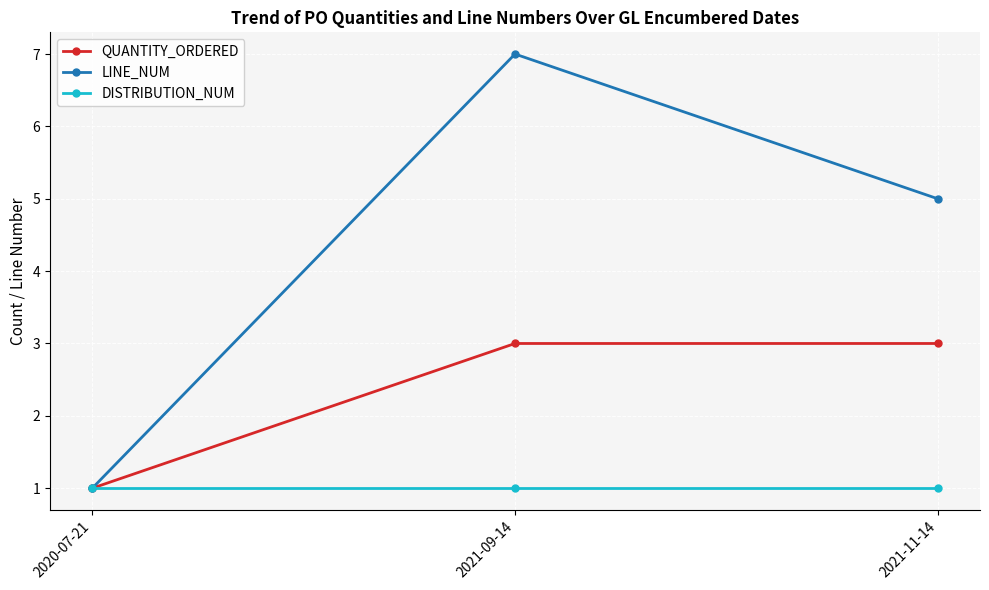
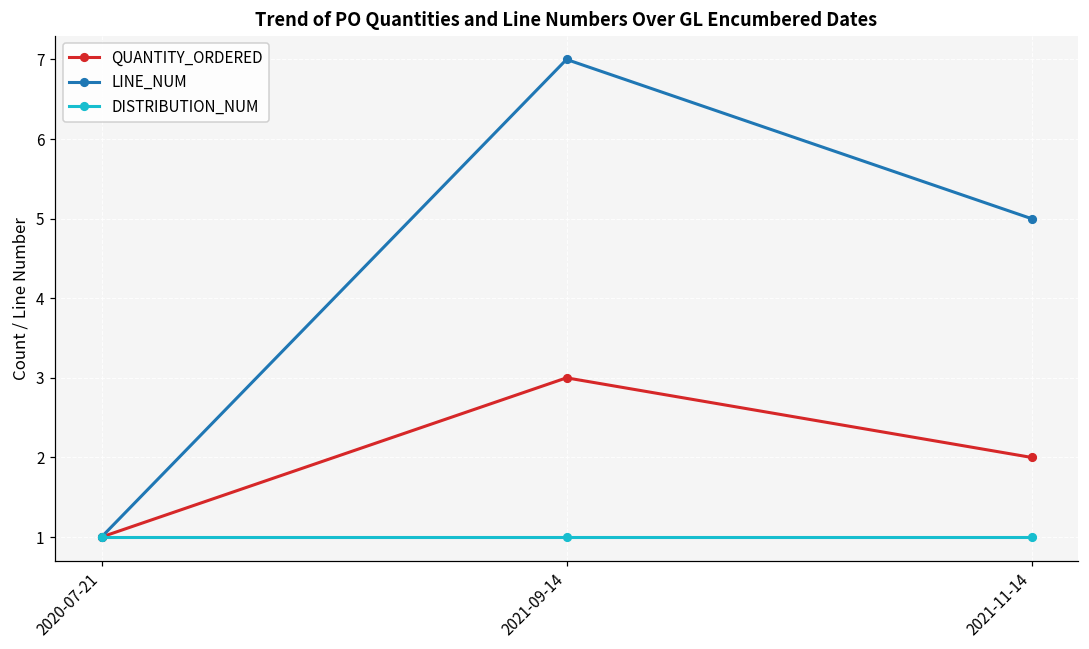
  {
    "QUANTITY_ORDERED": {
      "2021-09-14": 3,
-     "2021-11-14": 3
+     "2021-11-14": 2
    },
    "LINE_NUM": {
      "2021-09-14": 7,
      "2021-11-14": 5
    },
    "DISTRIBUTION_NUM": {
      "2021-09-14": 1,
      "2021-11-14": 1
    }
  }
